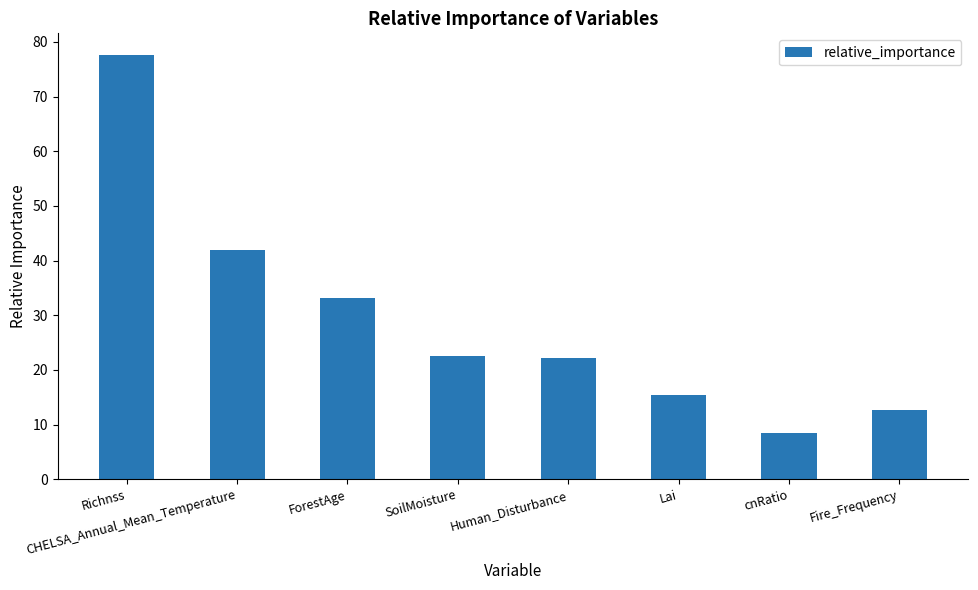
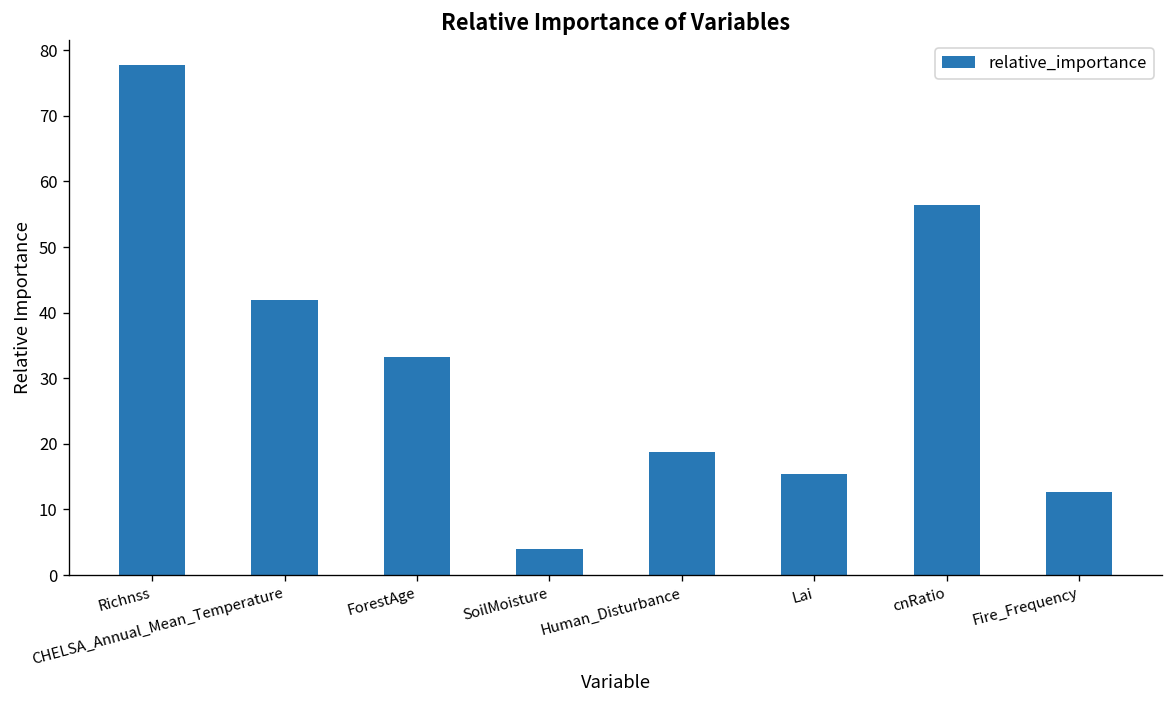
  {
    "Richnss": 78,
    "CHELSA_Annual_Mean_Temperature": 42,
    "ForestAge": 33,
-   "SoilMoisture": 23,
-   "Human_Disturbance": 22,
+   "SoilMoisture": 4,
+   "Human_Disturbance": 19,
    "Lai": 15,
-   "cnRatio": 8,
+   "cnRatio": 56,
    "Fire_Frequency": 13
  }
